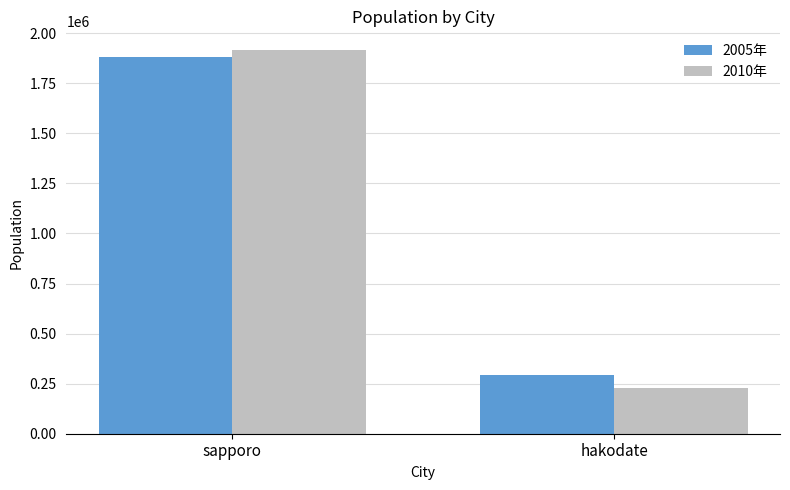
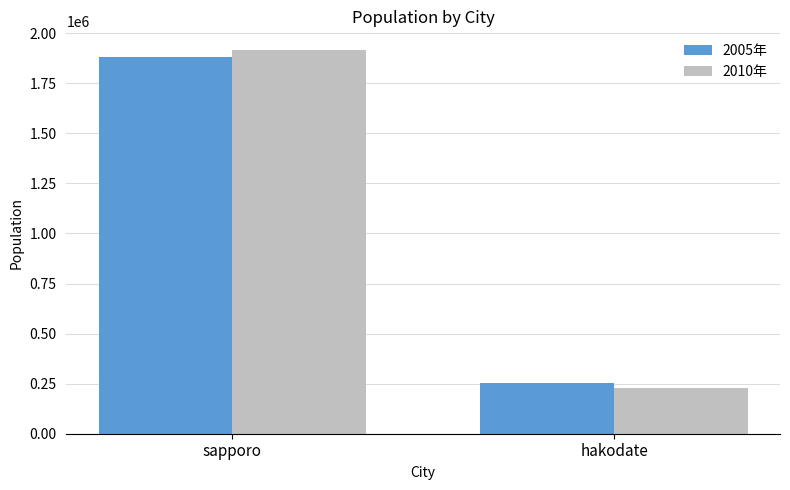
  {
    "2005年": {
      "sapporo": 1880000,
-     "hakodate": 290000
+     "hakodate": 250000
    },
    "2010年": {
      "sapporo": 1910000,
      "hakodate": 230000
    }
  }
